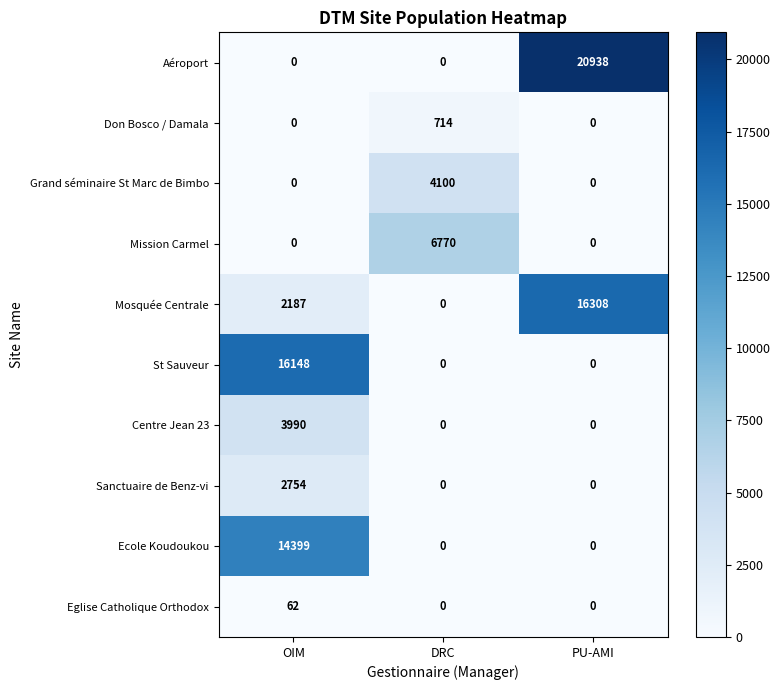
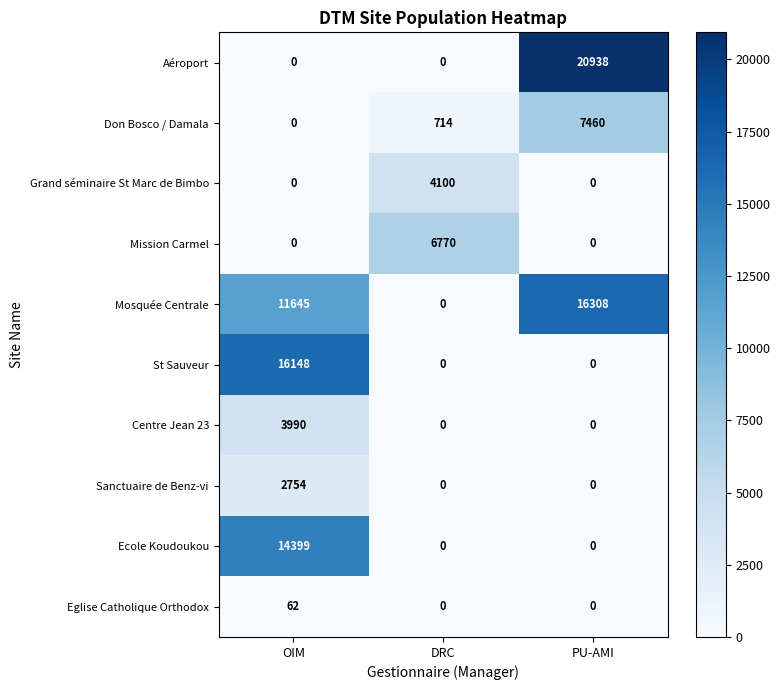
  {
    "Aéroport": {
      "OIM": 0,
      "DRC": 0,
      "PU-AMI": 20938
    },
    "Don Bosco / Damala": {
      "OIM": 0,
      "DRC": 714,
-     "PU-AMI": 0
+     "PU-AMI": 7460
    },
    "Grand séminaire St Marc de Bimbo": {
      "OIM": 0,
      "DRC": 4100,
      "PU-AMI": 0
    },
    "Mission Carmel": {
      "OIM": 0,
      "DRC": 6770,
      "PU-AMI": 0
    },
    "Mosquée Centrale": {
-     "OIM": 2187,
+     "OIM": 11645,
      "DRC": 0,
      "PU-AMI": 16308
    },
    "St Sauveur": {
      "OIM": 16148,
      "DRC": 0,
      "PU-AMI": 0
    },
    "Centre Jean 23": {
      "OIM": 3990,
      "DRC": 0,
      "PU-AMI": 0
    },
    "Sanctuaire de Benz-vi": {
      "OIM": 2754,
      "DRC": 0,
      "PU-AMI": 0
    },
    "Ecole Koudoukou": {
      "OIM": 14399,
      "DRC": 0,
      "PU-AMI": 0
    },
    "Eglise Catholique Orthodox": {
      "OIM": 62,
      "DRC": 0,
      "PU-AMI": 0
    }
  }
